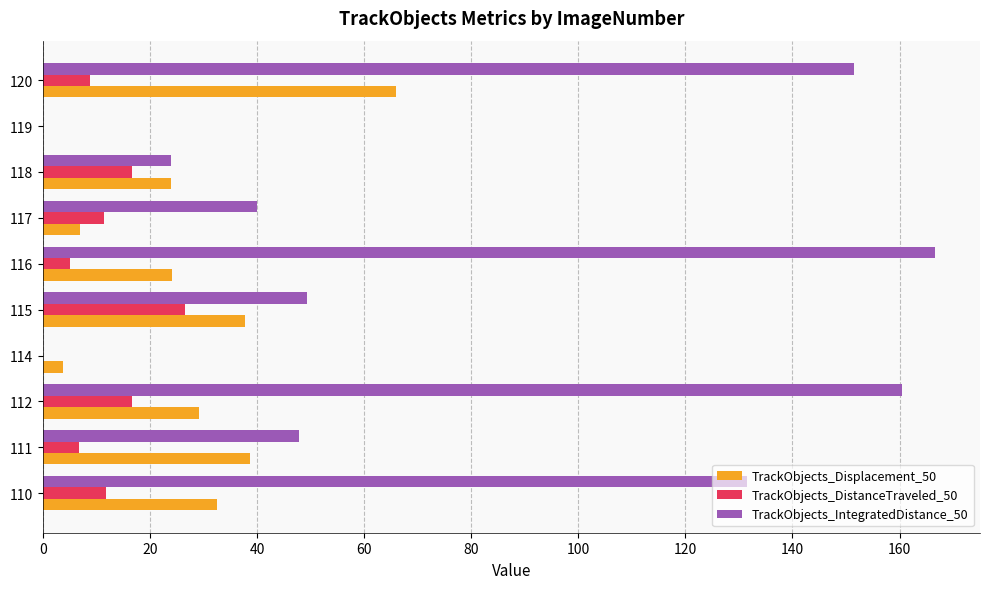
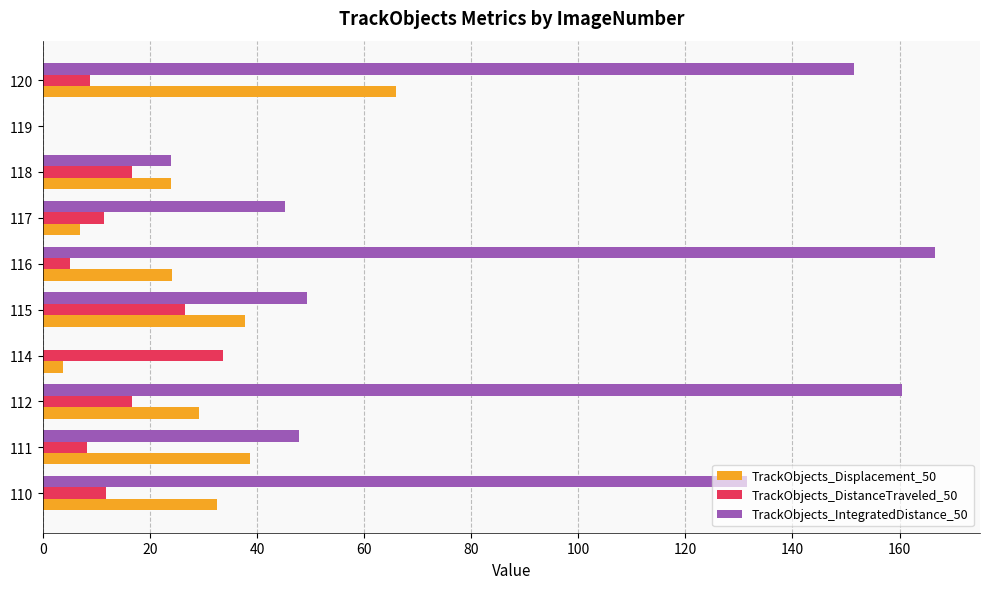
  {
    "TrackObjects_Displacement_50": {
      "120": 66,
      "119": 0,
      "118": 24,
      "117": 7,
      "116": 24,
      "115": 38,
      "114": 4,
      "112": 29,
      "111": 39,
      "110": 32
    },
    "TrackObjects_DistanceTraveled_50": {
      "120": 9,
      "119": 0,
      "118": 17,
      "117": 11,
      "116": 5,
      "115": 27,
-     "114": 0,
+     "114": 34,
      "112": 17,
-     "111": 7,
+     "111": 8,
      "110": 12
    },
    "TrackObjects_IntegratedDistance_50": {
      "120": 151,
      "119": 0,
      "118": 24,
-     "117": 40,
+     "117": 45,
      "116": 167,
      "115": 49,
      "114": 0,
      "112": 160,
      "111": 48
    }
  }
